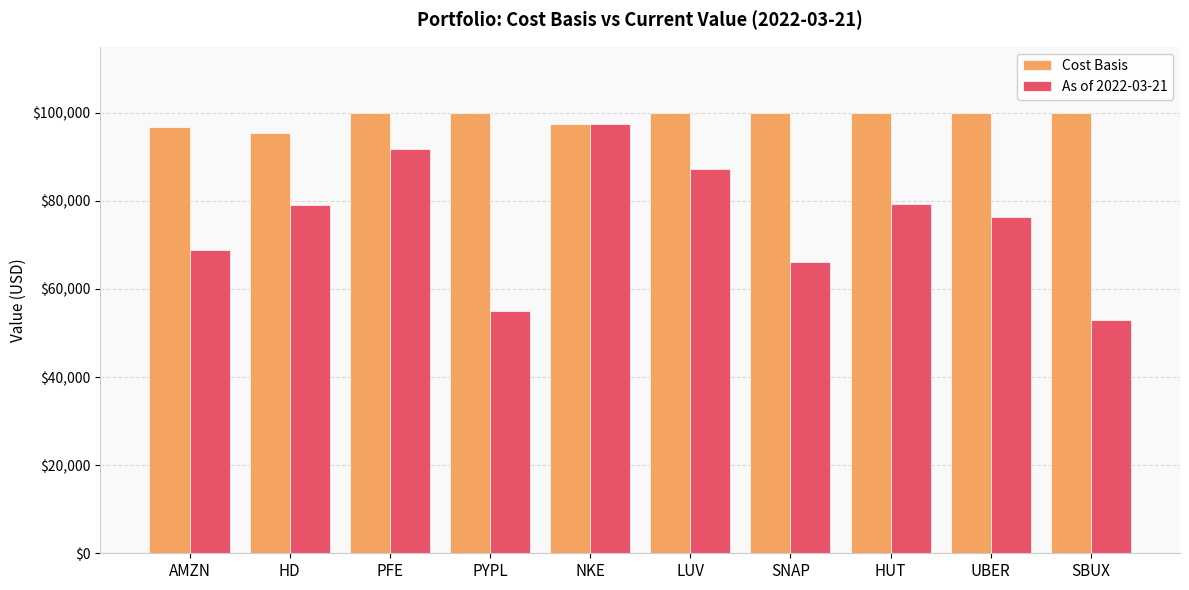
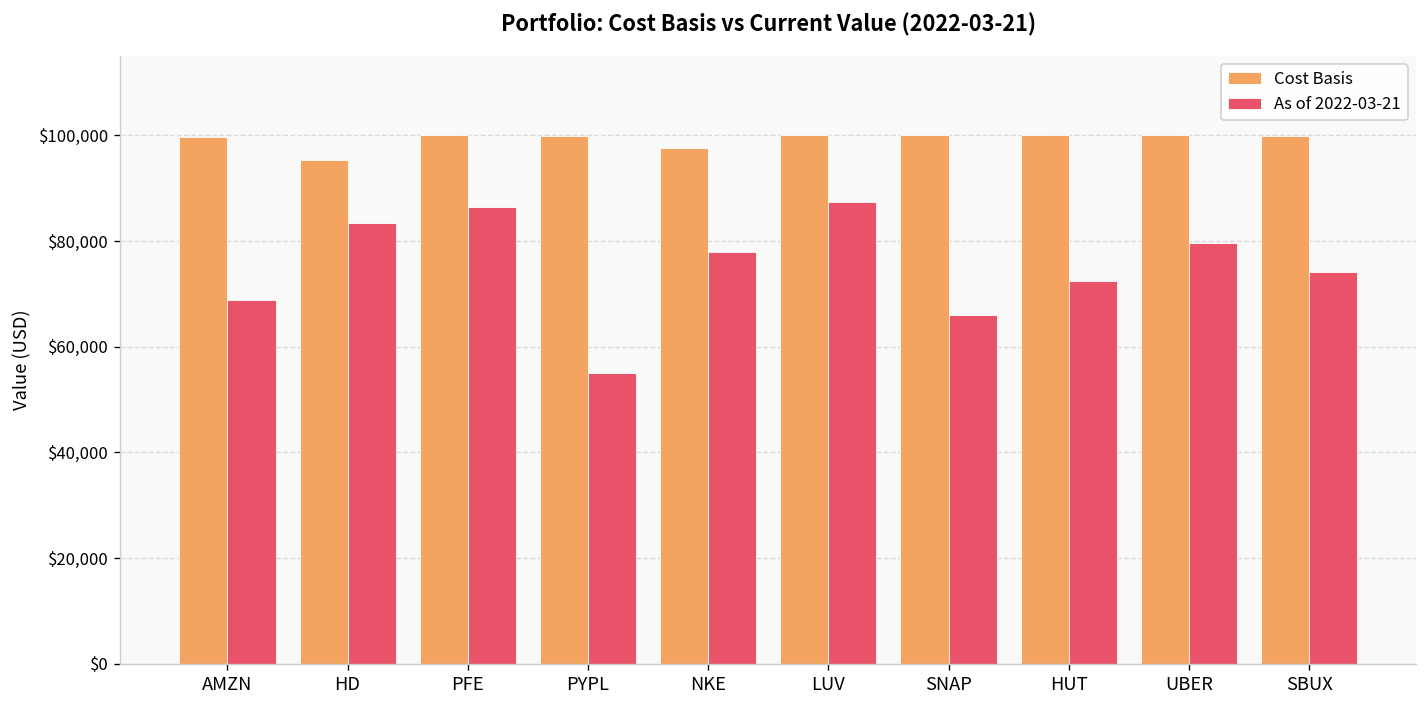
  {
    "Cost Basis": {
-     "AMZN": "$97,000",
+     "AMZN": "$100,000",
      "HD": "$95,000",
      "PFE": "$100,000",
      "PYPL": "$100,000",
      "NKE": "$97,000",
      "LUV": "$100,000",
      "SNAP": "$100,000",
      "HUT": "$100,000",
      "UBER": "$100,000",
      "SBUX": "$100,000"
    },
    "As of 2022-03-21": {
      "AMZN": "$69,000",
-     "HD": "$79,000",
-     "PFE": "$92,000",
+     "HD": "$83,000",
+     "PFE": "$86,000",
      "PYPL": "$55,000",
-     "NKE": "$97,000",
+     "NKE": "$78,000",
      "LUV": "$87,000",
      "SNAP": "$66,000",
-     "HUT": "$79,000",
-     "UBER": "$76,000",
-     "SBUX": "$53,000"
+     "HUT": "$72,000",
+     "UBER": "$80,000",
+     "SBUX": "$74,000"
    }
  }
